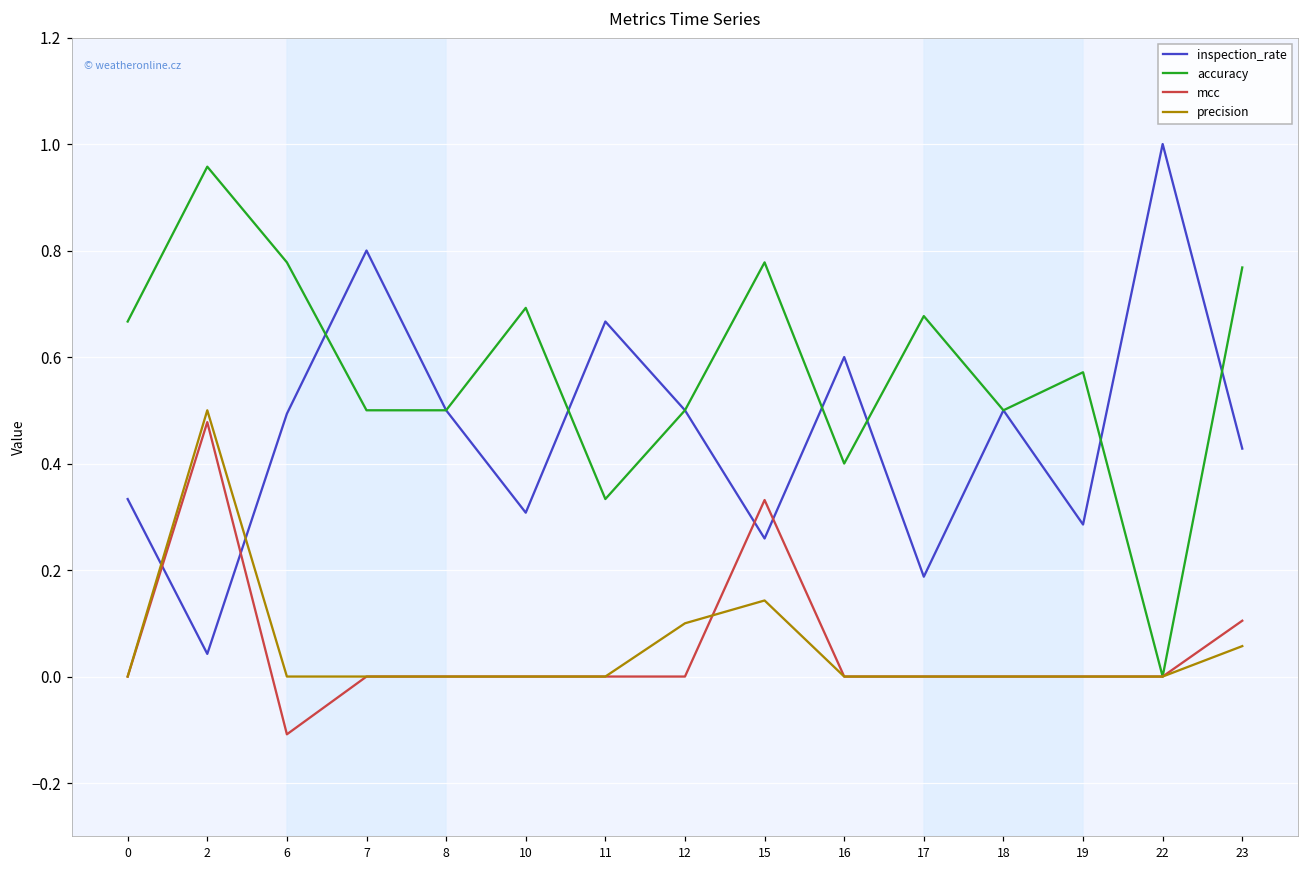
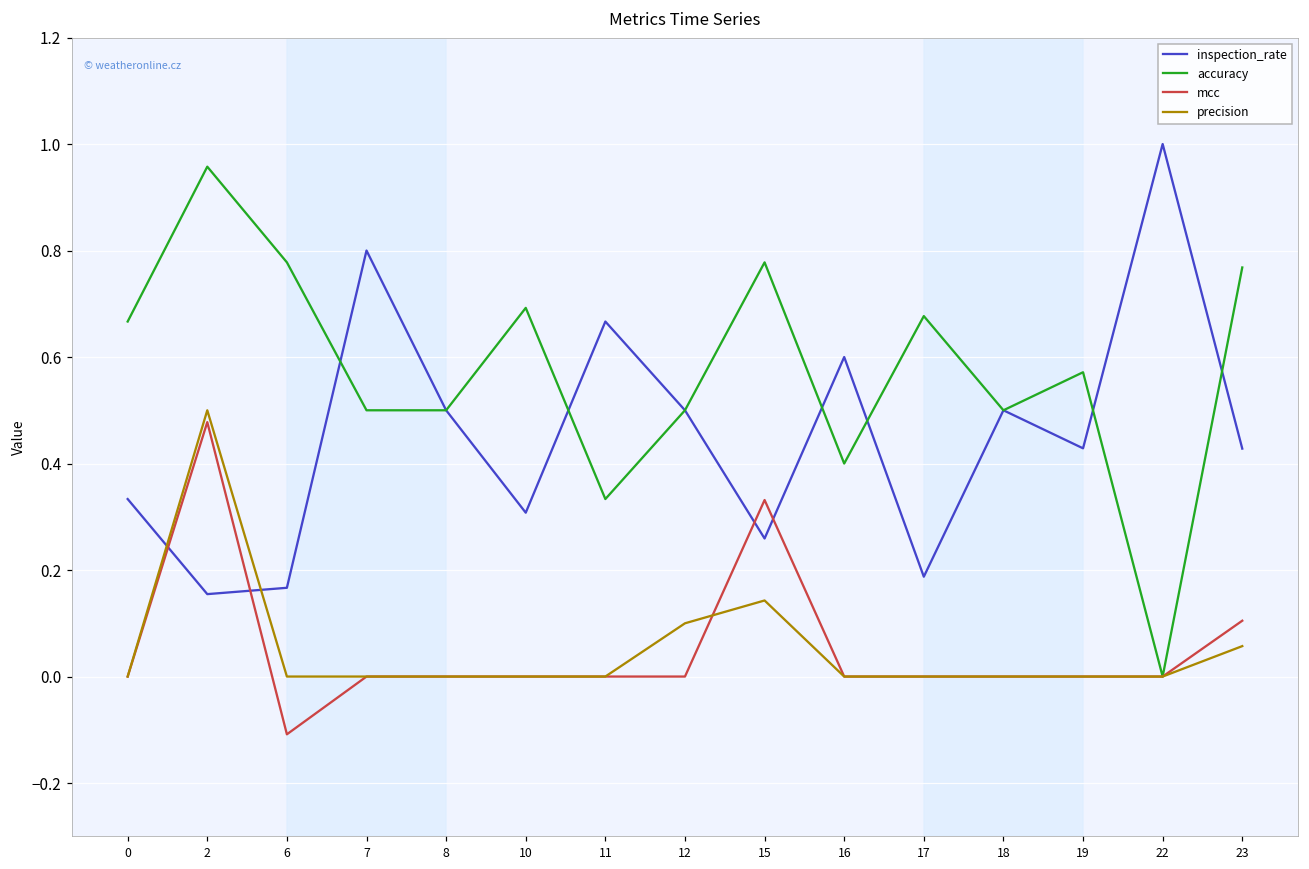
  {
    "inspection_rate": {
      "0": 0.33,
-     "2": 0.04,
-     "6": 0.49,
+     "2": 0.15,
+     "6": 0.17,
      "7": 0.80,
      "10": 0.31,
      "11": 0.67,
      "15": 0.26,
      "16": 0.60,
      "17": 0.19,
-     "19": 0.29,
+     "19": 0.43,
      "22": 1.00,
      "23": 0.43
    },
    "accuracy": {
      "0": 0.67,
      "2": 0.96,
      "6": 0.78,
      "7": 0.50,
      "10": 0.69,
      "11": 0.33,
      "15": 0.78,
      "16": 0.40,
      "17": 0.68,
      "19": 0.57,
      "23": 0.77
    },
    "mcc": {
      "2": 0.48,
      "6": -0.11,
      "12": 0.00,
      "15": 0.33,
      "23": 0.10
    },
    "precision": {
      "2": 0.50,
      "6": 0.00,
      "12": 0.10,
      "15": 0.14,
      "23": 0.06
    }
  }
